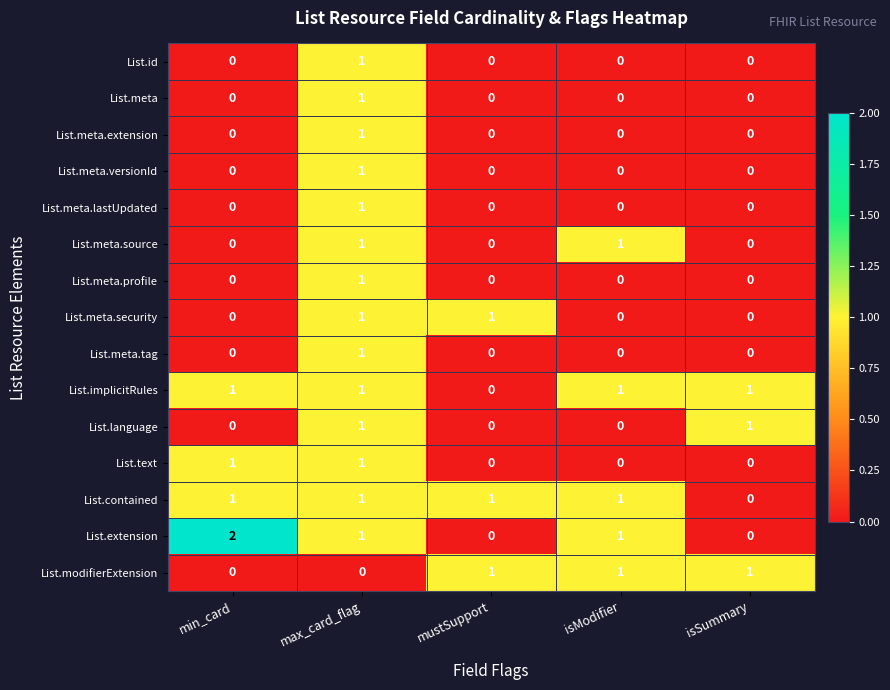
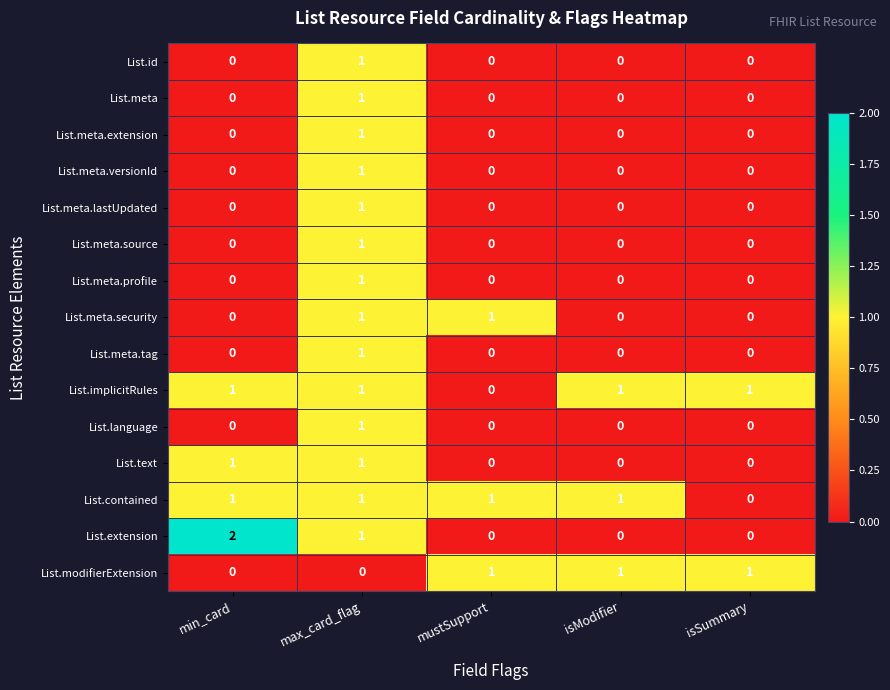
  {
    "List.id": {
      "min_card": 0,
      "max_card_flag": 1,
      "mustSupport": 0,
      "isModifier": 0,
      "isSummary": 0
    },
    "List.meta": {
      "min_card": 0,
      "max_card_flag": 1,
      "mustSupport": 0,
      "isModifier": 0,
      "isSummary": 0
    },
    "List.meta.extension": {
      "min_card": 0,
      "max_card_flag": 1,
      "mustSupport": 0,
      "isModifier": 0,
      "isSummary": 0
    },
    "List.meta.versionId": {
      "min_card": 0,
      "max_card_flag": 1,
      "mustSupport": 0,
      "isModifier": 0,
      "isSummary": 0
    },
    "List.meta.lastUpdated": {
      "min_card": 0,
      "max_card_flag": 1,
      "mustSupport": 0,
      "isModifier": 0,
      "isSummary": 0
    },
    "List.meta.source": {
      "min_card": 0,
      "max_card_flag": 1,
      "mustSupport": 0,
-     "isModifier": 1,
+     "isModifier": 0,
      "isSummary": 0
    },
    "List.meta.profile": {
      "min_card": 0,
      "max_card_flag": 1,
      "mustSupport": 0,
      "isModifier": 0,
      "isSummary": 0
    },
    "List.meta.security": {
      "min_card": 0,
      "max_card_flag": 1,
      "mustSupport": 1,
      "isModifier": 0,
      "isSummary": 0
    },
    "List.meta.tag": {
      "min_card": 0,
      "max_card_flag": 1,
      "mustSupport": 0,
      "isModifier": 0,
      "isSummary": 0
    },
    "List.implicitRules": {
      "min_card": 1,
      "max_card_flag": 1,
      "mustSupport": 0,
      "isModifier": 1,
      "isSummary": 1
    },
    "List.language": {
      "min_card": 0,
      "max_card_flag": 1,
      "mustSupport": 0,
      "isModifier": 0,
-     "isSummary": 1
+     "isSummary": 0
    },
    "List.text": {
      "min_card": 1,
      "max_card_flag": 1,
      "mustSupport": 0,
      "isModifier": 0,
      "isSummary": 0
    },
    "List.contained": {
      "min_card": 1,
      "max_card_flag": 1,
      "mustSupport": 1,
      "isModifier": 1,
      "isSummary": 0
    },
    "List.extension": {
      "min_card": 2,
      "max_card_flag": 1,
      "mustSupport": 0,
-     "isModifier": 1,
+     "isModifier": 0,
      "isSummary": 0
    },
    "List.modifierExtension": {
      "min_card": 0,
      "max_card_flag": 0,
      "mustSupport": 1,
      "isModifier": 1,
      "isSummary": 1
    }
  }
